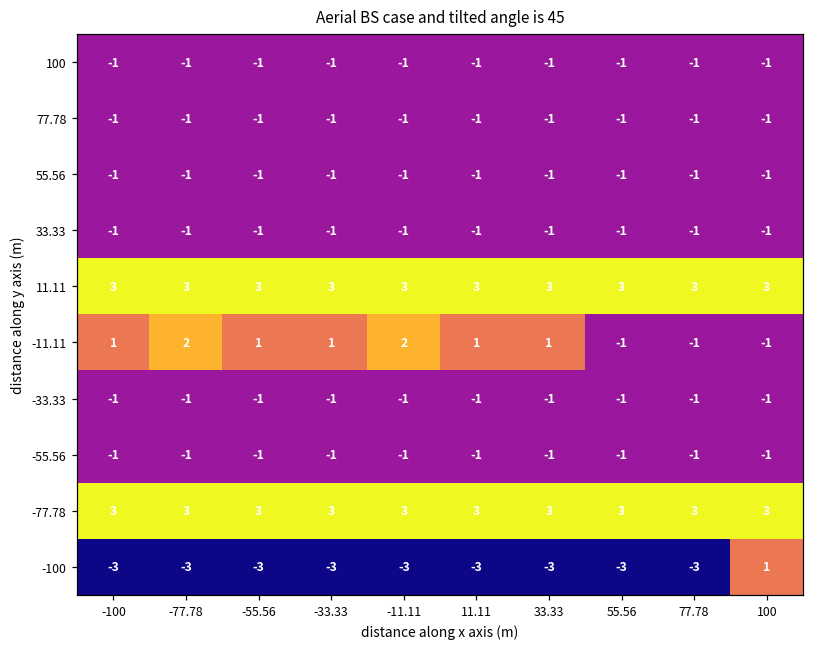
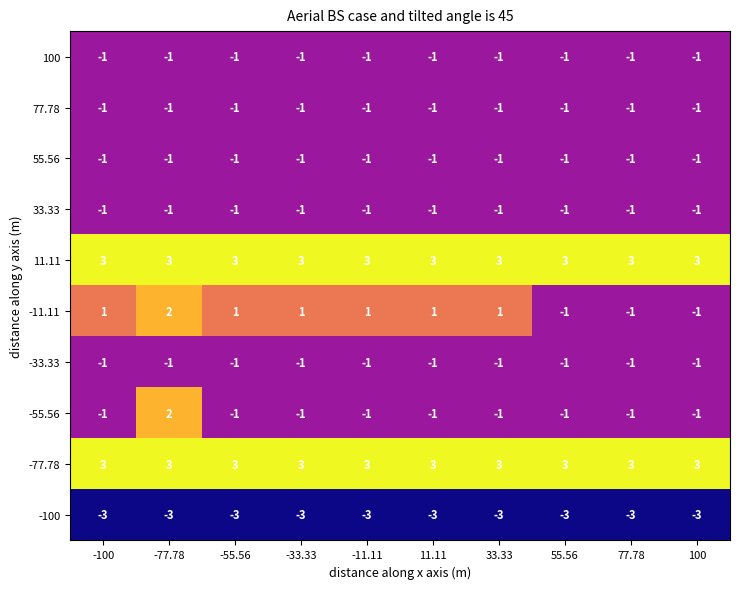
  {
    "100": {
      "-100": -1,
      "-77.78": -1,
      "-55.56": -1,
      "-33.33": -1,
      "-11.11": -1,
      "11.11": -1,
      "33.33": -1,
      "55.56": -1,
      "77.78": -1,
      "100": -1
    },
    "77.78": {
      "-100": -1,
      "-77.78": -1,
      "-55.56": -1,
      "-33.33": -1,
      "-11.11": -1,
      "11.11": -1,
      "33.33": -1,
      "55.56": -1,
      "77.78": -1,
      "100": -1
    },
    "55.56": {
      "-100": -1,
      "-77.78": -1,
      "-55.56": -1,
      "-33.33": -1,
      "-11.11": -1,
      "11.11": -1,
      "33.33": -1,
      "55.56": -1,
      "77.78": -1,
      "100": -1
    },
    "33.33": {
      "-100": -1,
      "-77.78": -1,
      "-55.56": -1,
      "-33.33": -1,
      "-11.11": -1,
      "11.11": -1,
      "33.33": -1,
      "55.56": -1,
      "77.78": -1,
      "100": -1
    },
    "11.11": {
      "-100": 3,
      "-77.78": 3,
      "-55.56": 3,
      "-33.33": 3,
      "-11.11": 3,
      "11.11": 3,
      "33.33": 3,
      "55.56": 3,
      "77.78": 3,
      "100": 3
    },
    "-11.11": {
      "-100": 1,
      "-77.78": 2,
      "-55.56": 1,
      "-33.33": 1,
-     "-11.11": 2,
+     "-11.11": 1,
      "11.11": 1,
      "33.33": 1,
      "55.56": -1,
      "77.78": -1,
      "100": -1
    },
    "-33.33": {
      "-100": -1,
      "-77.78": -1,
      "-55.56": -1,
      "-33.33": -1,
      "-11.11": -1,
      "11.11": -1,
      "33.33": -1,
      "55.56": -1,
      "77.78": -1,
      "100": -1
    },
    "-55.56": {
      "-100": -1,
-     "-77.78": -1,
+     "-77.78": 2,
      "-55.56": -1,
      "-33.33": -1,
      "-11.11": -1,
      "11.11": -1,
      "33.33": -1,
      "55.56": -1,
      "77.78": -1,
      "100": -1
    },
    "-77.78": {
      "-100": 3,
      "-77.78": 3,
      "-55.56": 3,
      "-33.33": 3,
      "-11.11": 3,
      "11.11": 3,
      "33.33": 3,
      "55.56": 3,
      "77.78": 3,
      "100": 3
    },
    "-100": {
      "-100": -3,
      "-77.78": -3,
      "-55.56": -3,
      "-33.33": -3,
      "-11.11": -3,
      "11.11": -3,
      "33.33": -3,
      "55.56": -3,
      "77.78": -3,
-     "100": 1
+     "100": -3
    }
  }
